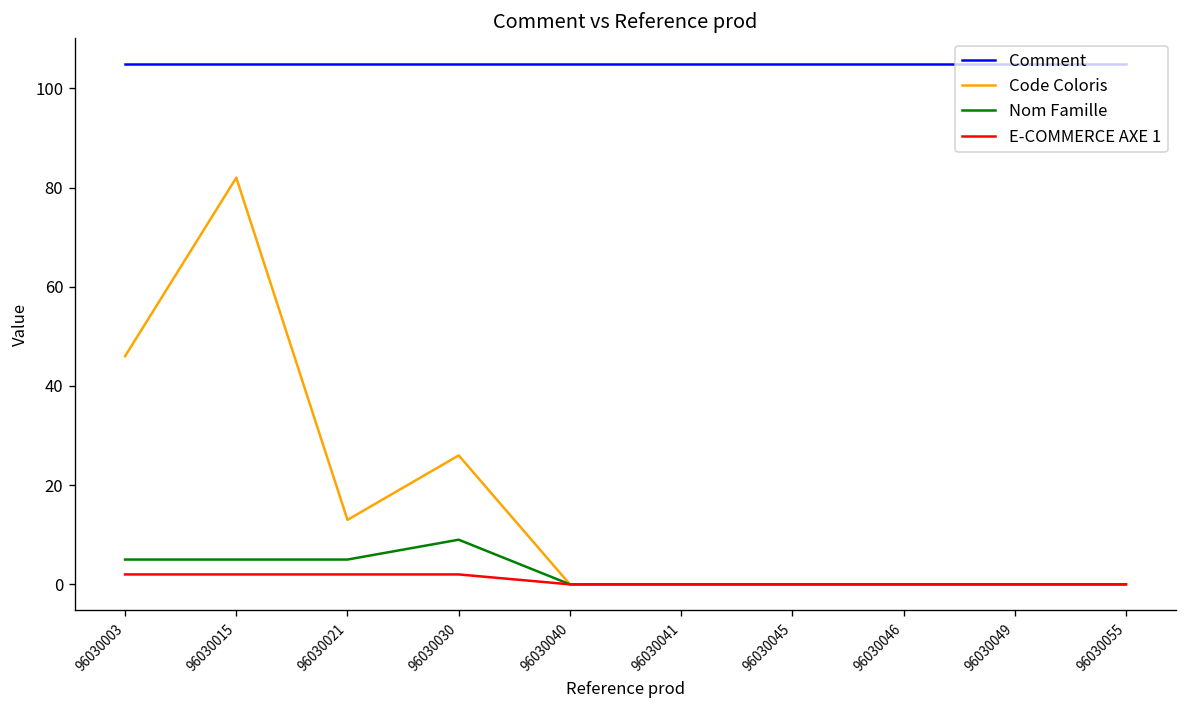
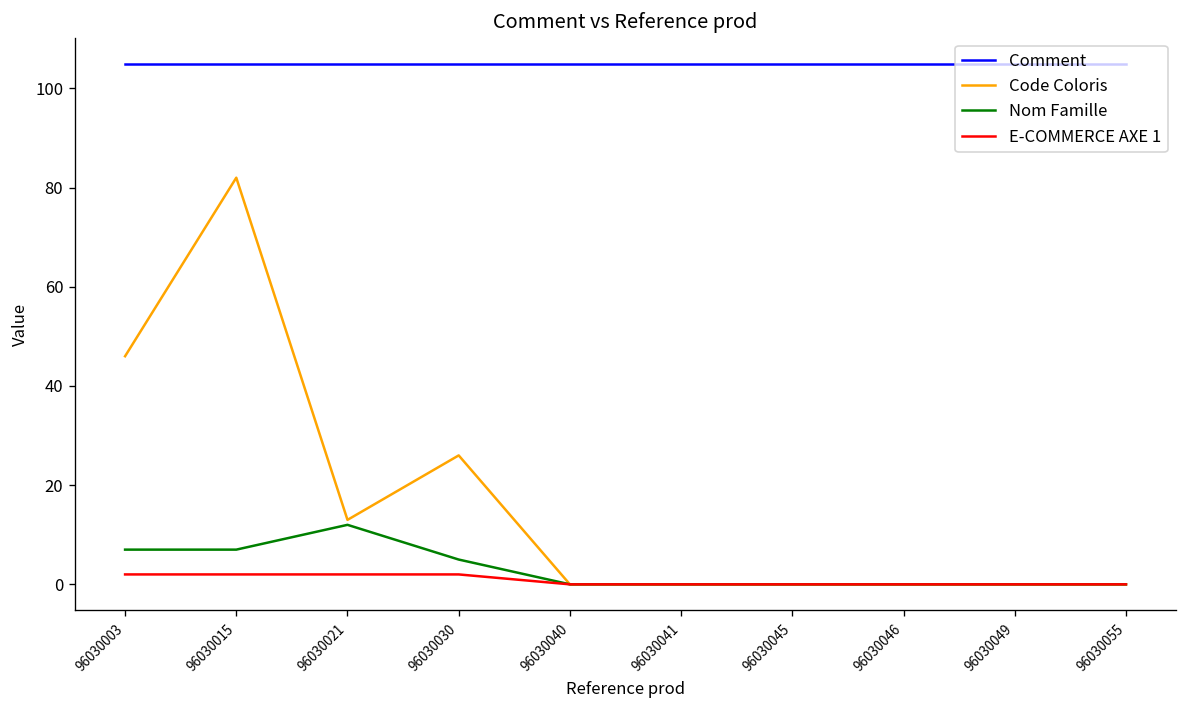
  {
    "Comment": {
      "96030003": 105,
      "96030015": 105,
      "96030021": 105,
      "96030030": 105,
      "96030040": 105,
      "96030041": 105,
      "96030045": 105,
      "96030046": 105
    },
    "Code Coloris": {
      "96030003": 46,
      "96030015": 82,
      "96030021": 13,
      "96030030": 26
    },
    "Nom Famille": {
-     "96030003": 5,
-     "96030015": 5,
-     "96030021": 5,
-     "96030030": 9
+     "96030003": 7,
+     "96030015": 7,
+     "96030021": 12,
+     "96030030": 5
    },
    "E-COMMERCE AXE 1": {
      "96030003": 2,
      "96030015": 2,
      "96030021": 2,
      "96030030": 2
    }
  }
